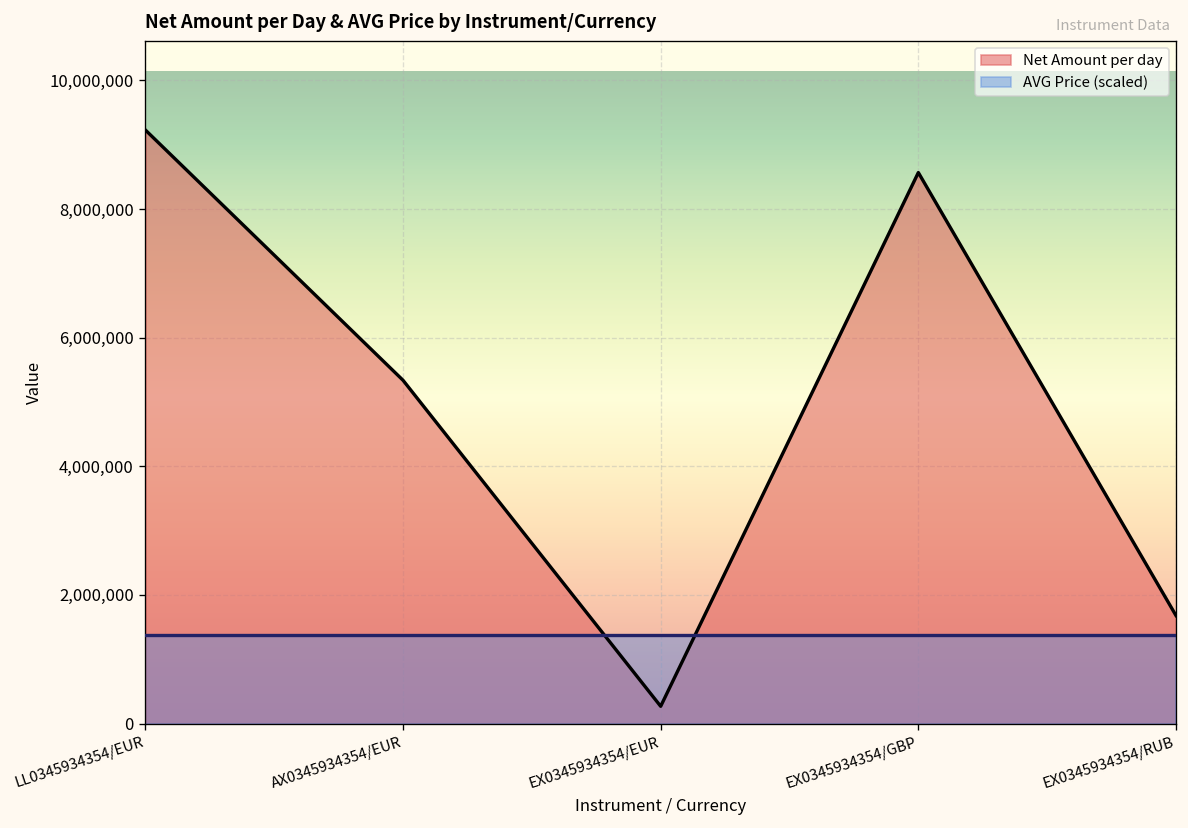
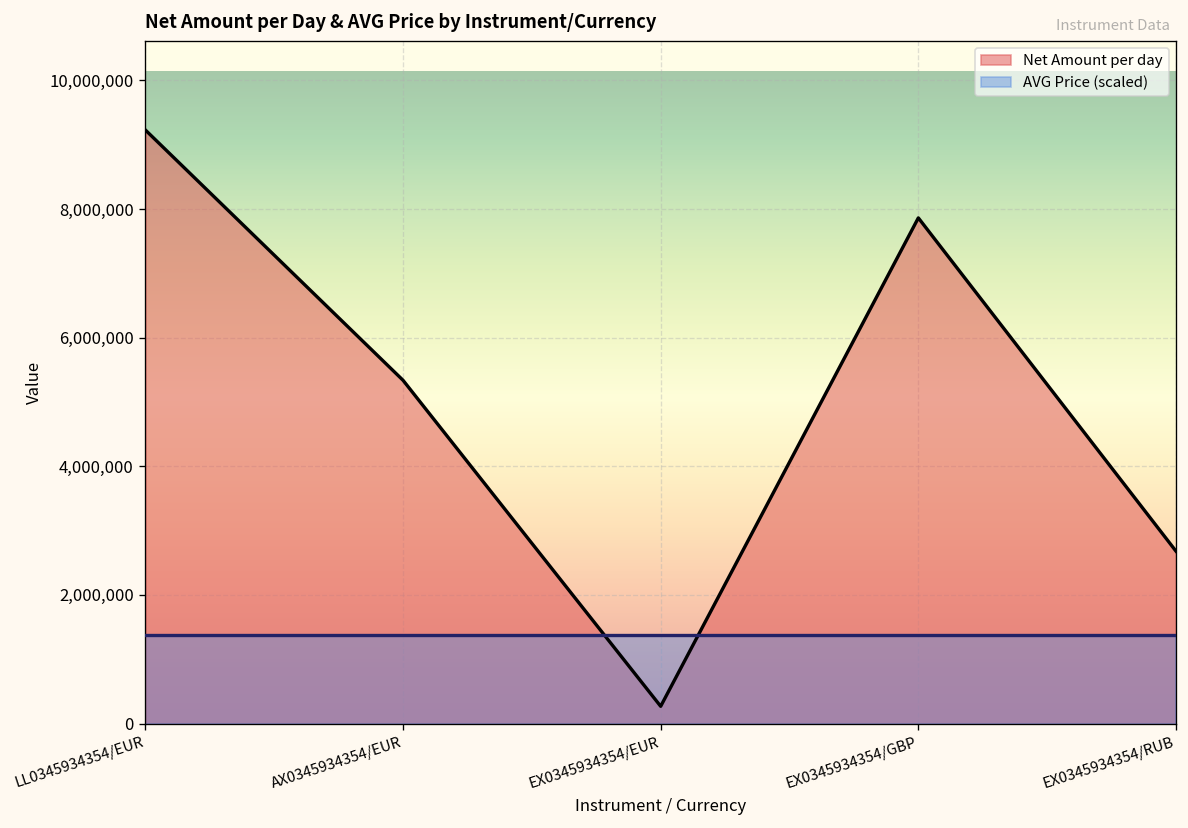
  {
    "Net Amount per day": {
      "LL0345934354/EUR": "9,200,000",
      "AX0345934354/EUR": "5,300,000",
      "EX0345934354/EUR": "300,000",
-     "EX0345934354/GBP": "8,600,000",
-     "EX0345934354/RUB": "1,700,000"
+     "EX0345934354/GBP": "7,900,000",
+     "EX0345934354/RUB": "2,700,000"
    },
    "AVG Price (scaled)": {
      "LL0345934354/EUR": "1,400,000",
      "AX0345934354/EUR": "1,400,000",
      "EX0345934354/EUR": "1,400,000",
      "EX0345934354/GBP": "1,400,000",
      "EX0345934354/RUB": "1,400,000"
    }
  }
